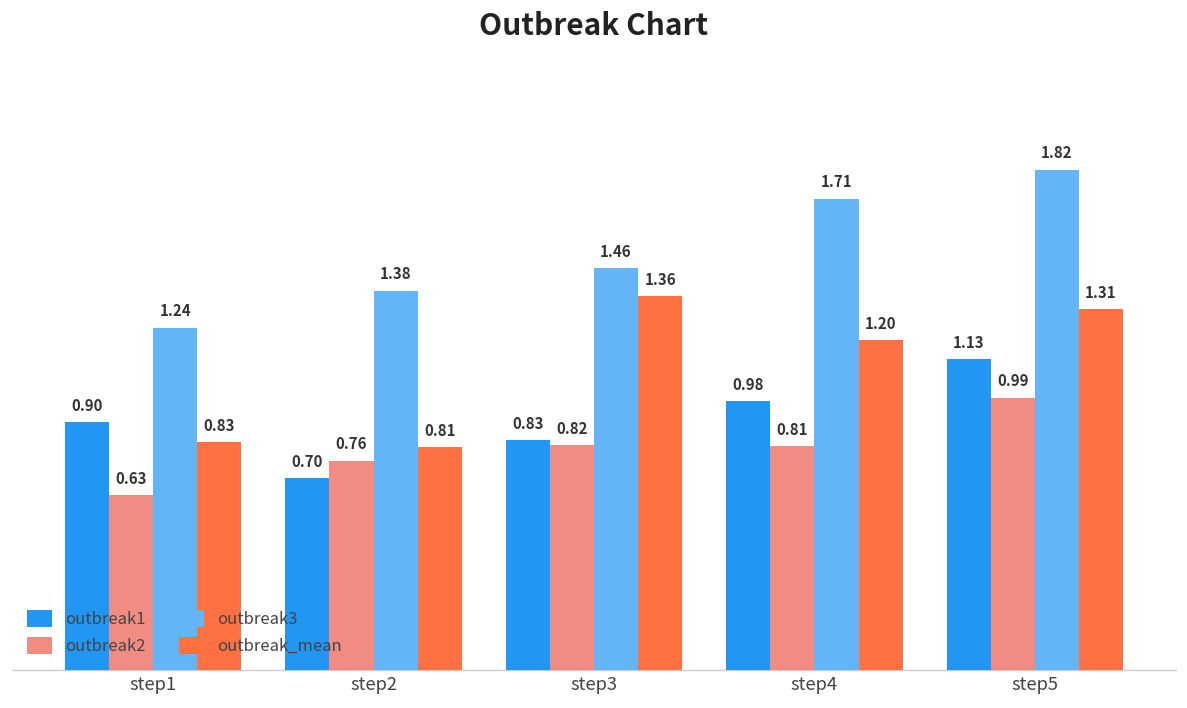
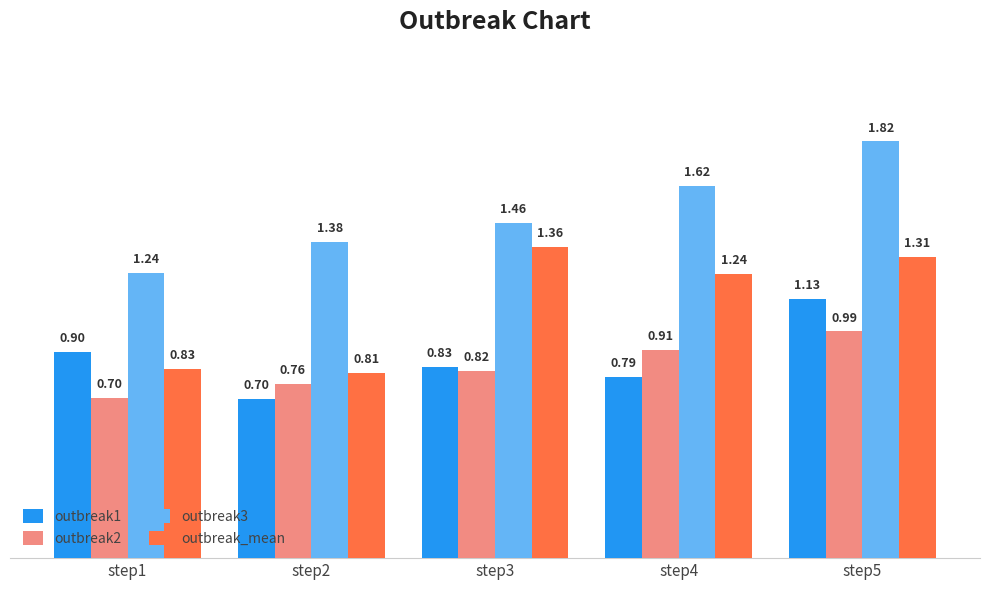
  {
    "outbreak1": {
      "step1": 0.90,
      "step2": 0.70,
      "step3": 0.83,
-     "step4": 0.98,
+     "step4": 0.79,
      "step5": 1.13
    },
    "outbreak2": {
-     "step1": 0.63,
+     "step1": 0.70,
      "step2": 0.76,
      "step3": 0.82,
-     "step4": 0.81,
+     "step4": 0.91,
      "step5": 0.99
    },
    "outbreak3": {
      "step1": 1.24,
      "step2": 1.38,
      "step3": 1.46,
-     "step4": 1.71,
+     "step4": 1.62,
      "step5": 1.82
    },
    "outbreak_mean": {
      "step1": 0.83,
      "step2": 0.81,
      "step3": 1.36,
-     "step4": 1.20,
+     "step4": 1.24,
      "step5": 1.31
    }
  }
